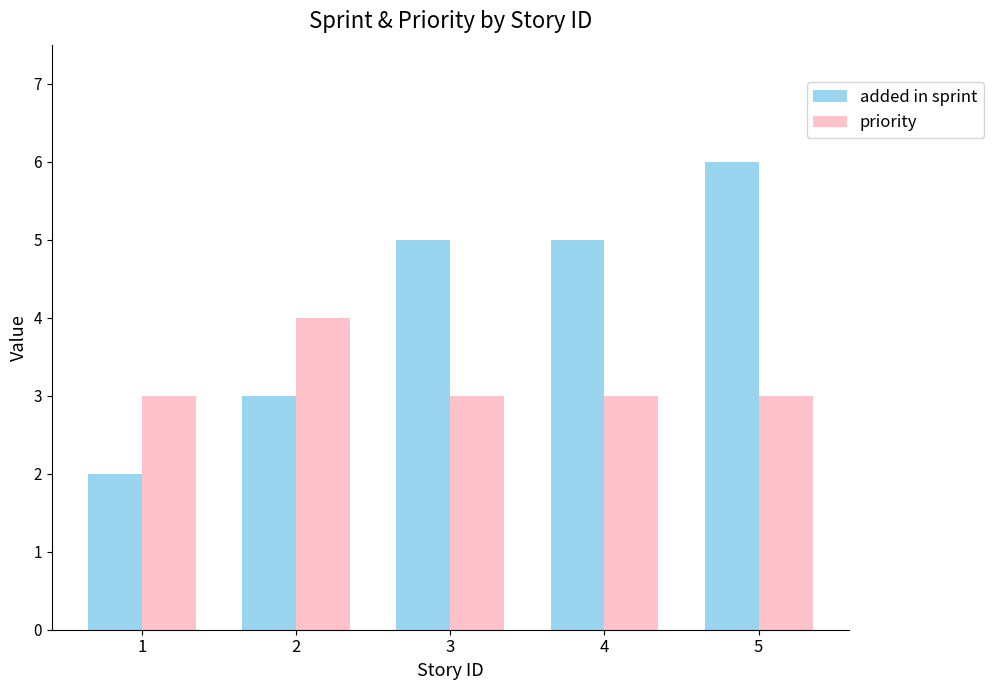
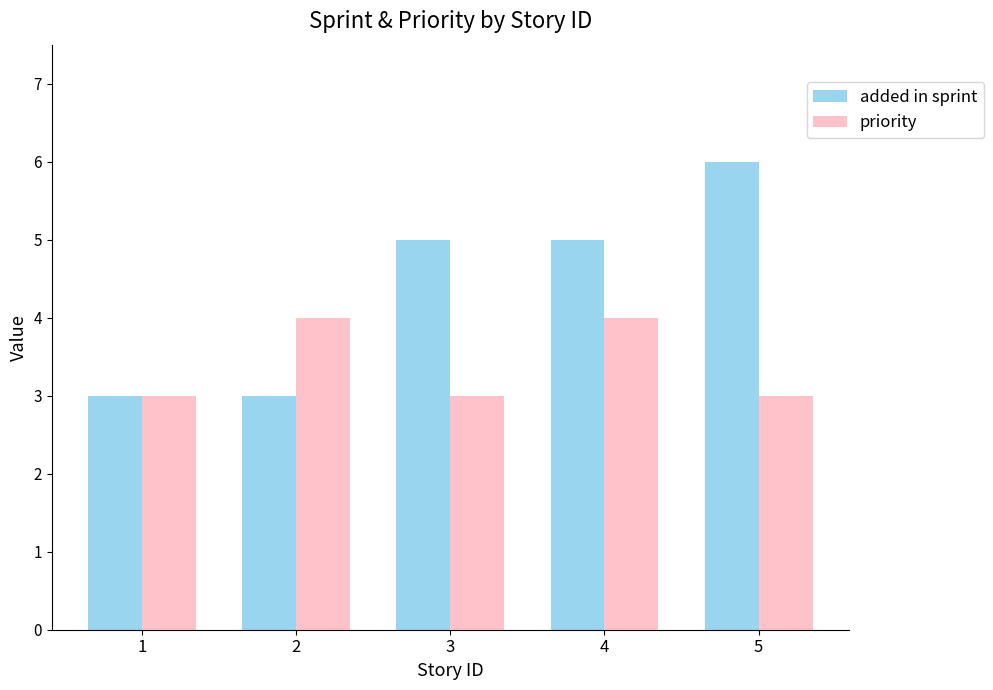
  {
    "added in sprint": {
-     "1": 2,
+     "1": 3,
      "2": 3,
      "3": 5,
      "4": 5,
      "5": 6
    },
    "priority": {
      "1": 3,
      "2": 4,
      "3": 3,
-     "4": 3,
+     "4": 4,
      "5": 3
    }
  }
